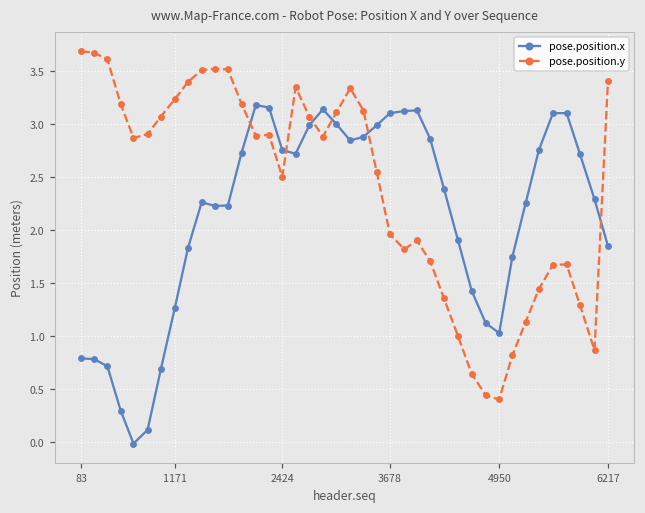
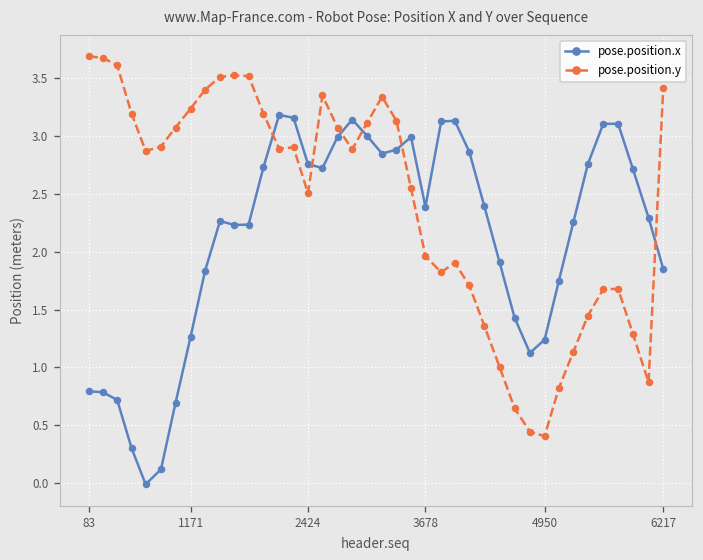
  {
    "pose.position.x": {
      "83": 0.8,
      "1171": 1.3,
      "2424": 2.8,
-     "3678": 3.1,
-     "4950": 1.0,
+     "3678": 2.4,
+     "4950": 1.2,
      "6217": 1.9
    },
    "pose.position.y": {
      "83": 3.7,
      "1171": 3.2,
      "2424": 2.5,
      "3678": 2.0,
      "4950": 0.4,
      "6217": 3.4
    }
  }
